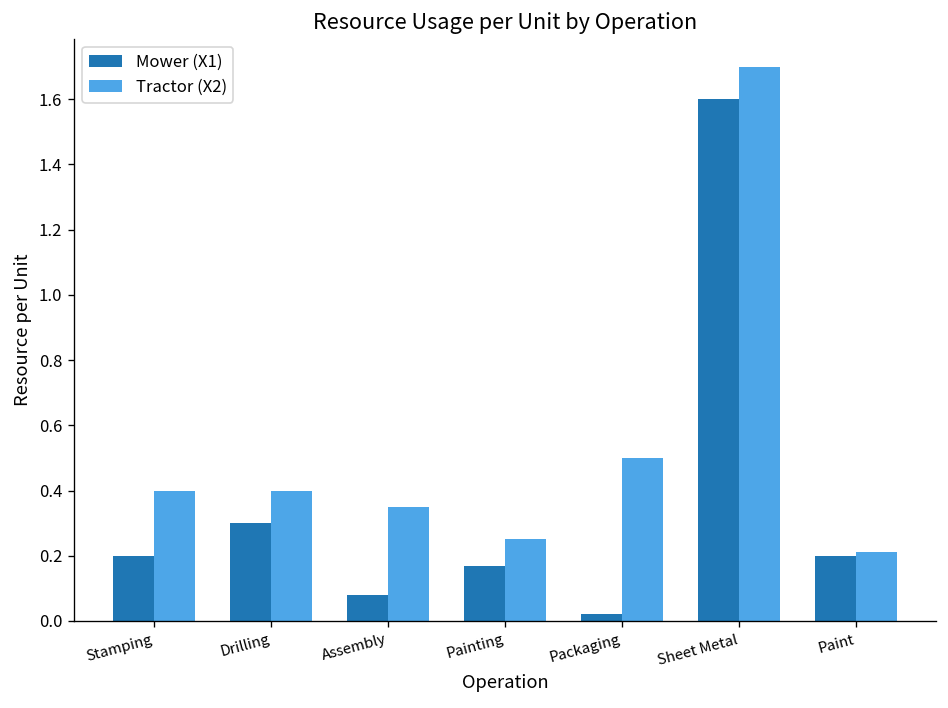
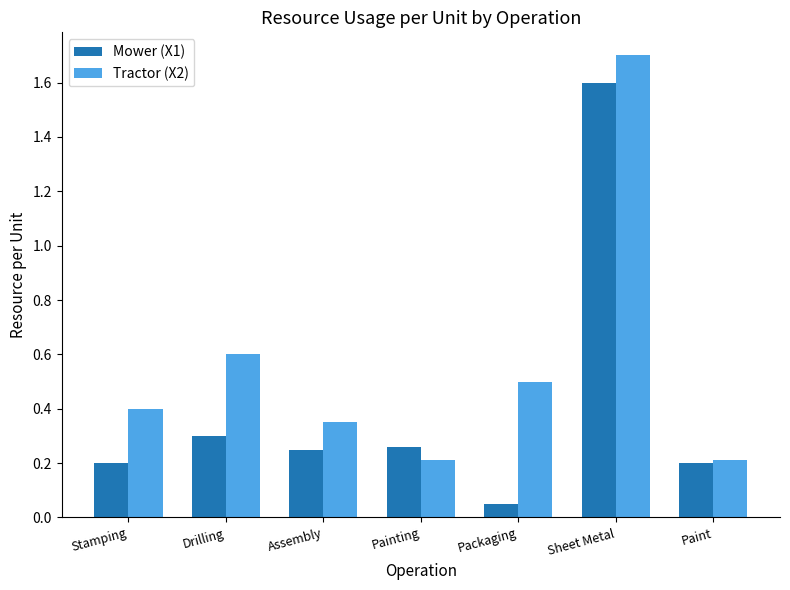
  {
    "Mower (X1)": {
      "Stamping": 0.20,
      "Drilling": 0.30,
-     "Assembly": 0.08,
-     "Painting": 0.17,
-     "Packaging": 0.02,
+     "Assembly": 0.25,
+     "Painting": 0.26,
+     "Packaging": 0.05,
      "Sheet Metal": 1.60,
      "Paint": 0.20
    },
    "Tractor (X2)": {
      "Stamping": 0.40,
-     "Drilling": 0.4,
+     "Drilling": 0.6,
      "Assembly": 0.35,
-     "Painting": 0.25,
+     "Painting": 0.21,
      "Packaging": 0.50,
      "Sheet Metal": 1.70,
      "Paint": 0.21
    }
  }
